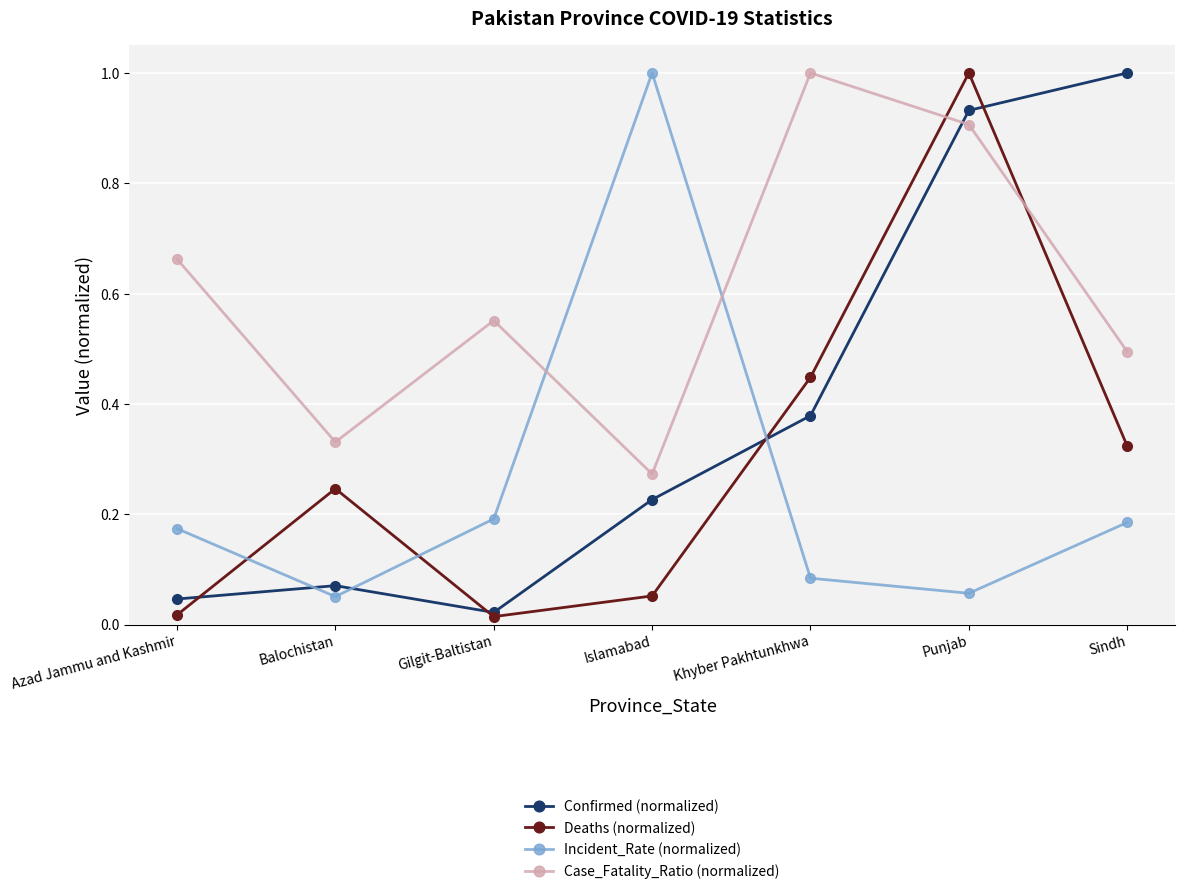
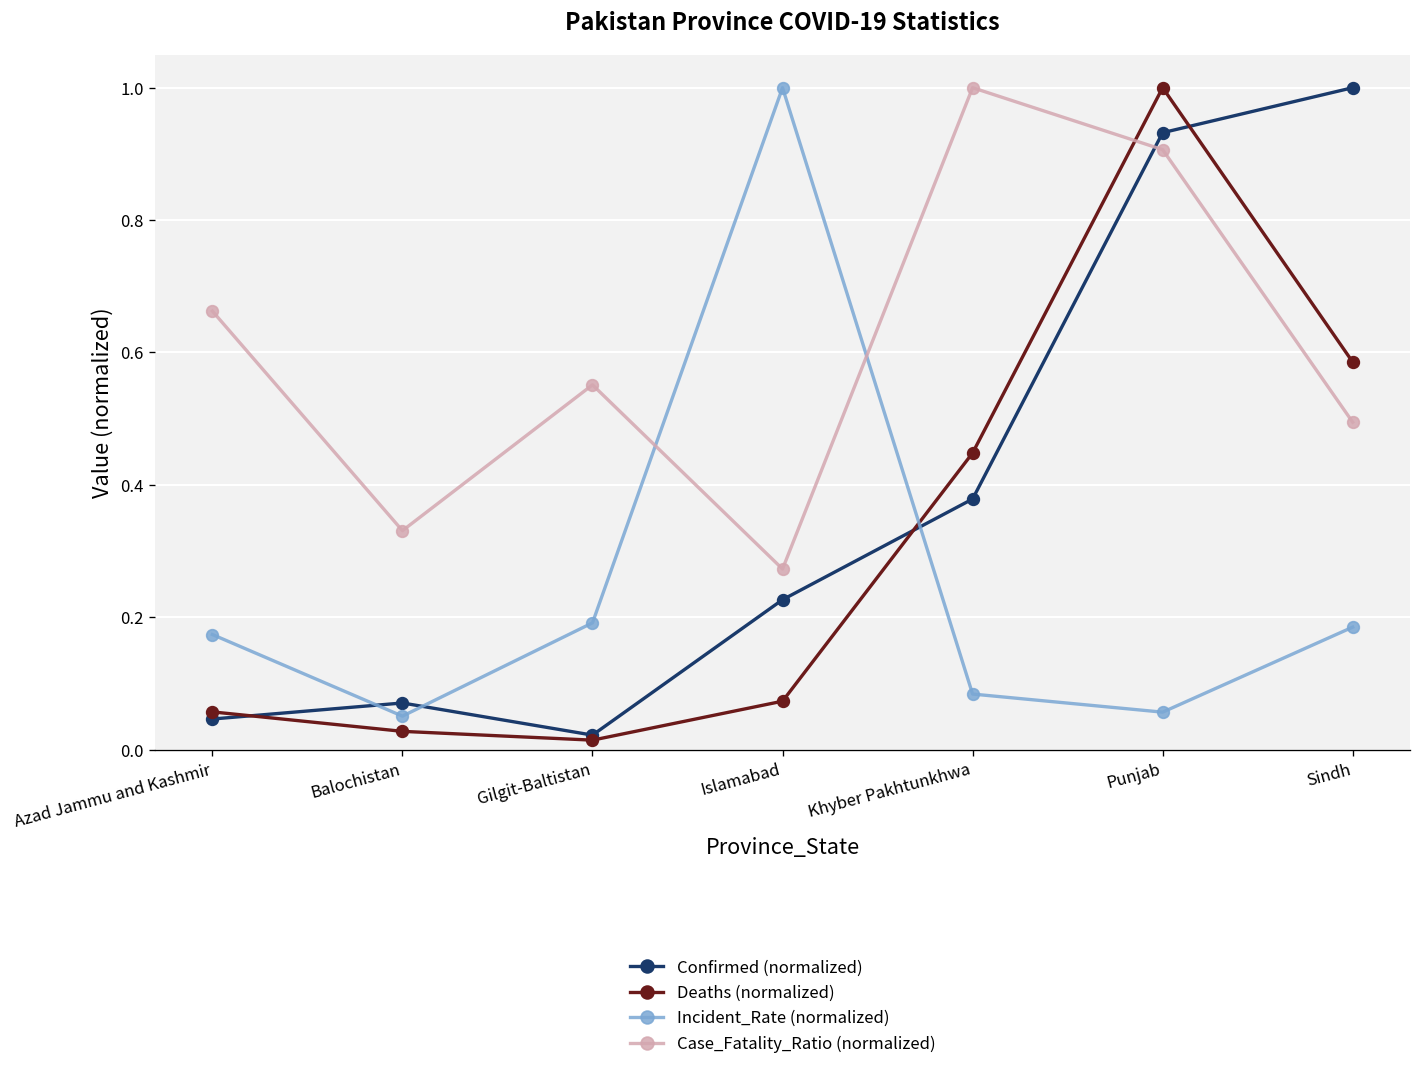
  {
    "Confirmed (normalized)": {
      "Azad Jammu and Kashmir": 0.05,
      "Balochistan": 0.07,
      "Gilgit-Baltistan": 0.02,
      "Islamabad": 0.23,
      "Khyber Pakhtunkhwa": 0.38,
      "Punjab": 0.93,
      "Sindh": 1.00
    },
    "Deaths (normalized)": {
-     "Azad Jammu and Kashmir": 0.02,
-     "Balochistan": 0.25,
+     "Azad Jammu and Kashmir": 0.06,
+     "Balochistan": 0.03,
      "Gilgit-Baltistan": 0.01,
-     "Islamabad": 0.05,
+     "Islamabad": 0.07,
      "Khyber Pakhtunkhwa": 0.45,
      "Punjab": 1.00,
-     "Sindh": 0.32
+     "Sindh": 0.59
    },
    "Incident_Rate (normalized)": {
      "Azad Jammu and Kashmir": 0.17,
      "Balochistan": 0.05,
      "Gilgit-Baltistan": 0.19,
      "Islamabad": 1.00,
      "Khyber Pakhtunkhwa": 0.08,
      "Punjab": 0.06,
      "Sindh": 0.19
    },
    "Case_Fatality_Ratio (normalized)": {
      "Azad Jammu and Kashmir": 0.66,
      "Balochistan": 0.33,
      "Gilgit-Baltistan": 0.55,
      "Islamabad": 0.27,
      "Khyber Pakhtunkhwa": 1.00,
      "Punjab": 0.91,
      "Sindh": 0.49
    }
  }
